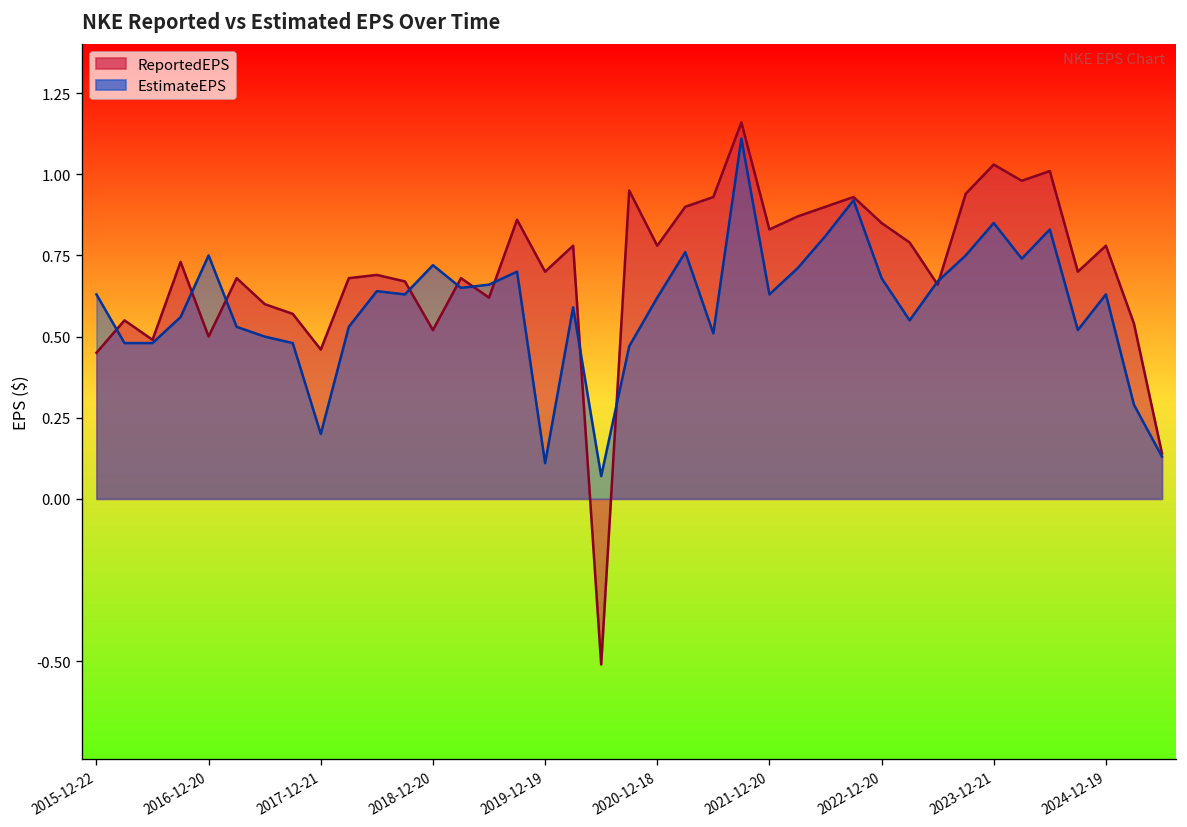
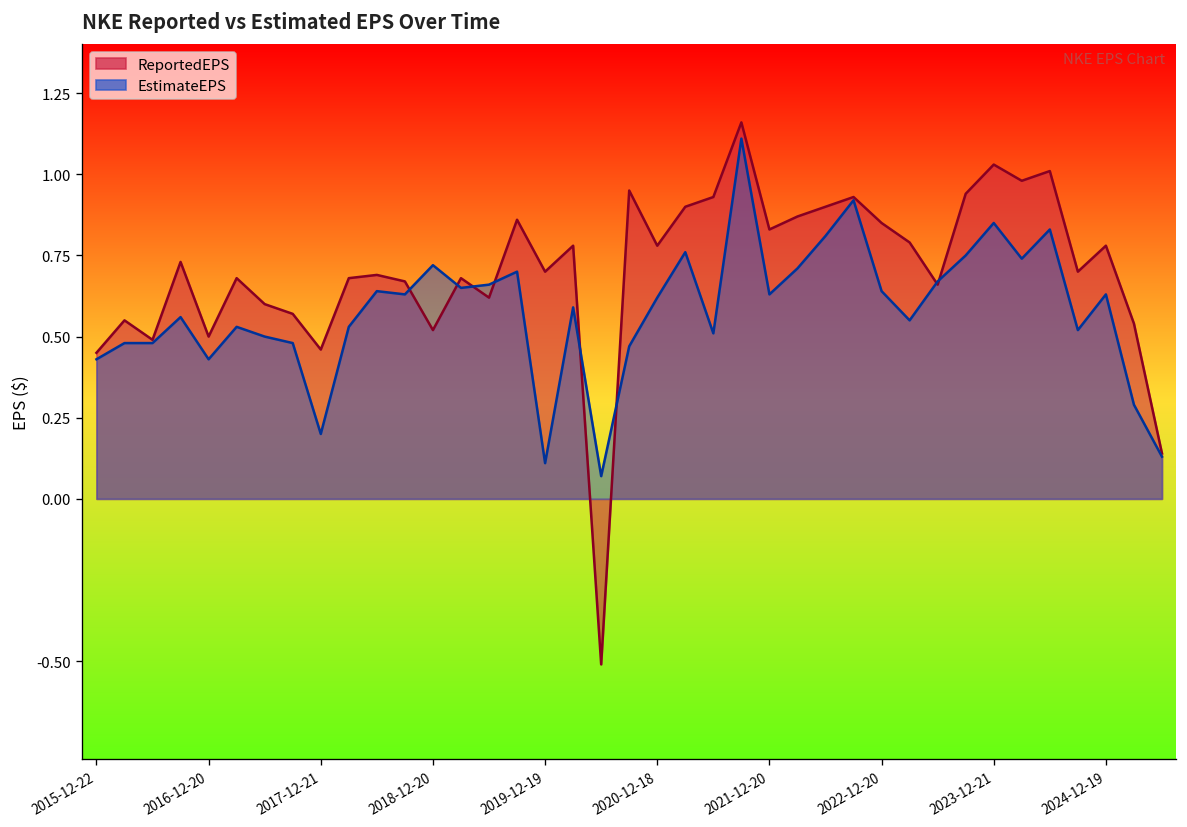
  {
    "EstimateEPS": {
-     "2015-12-22": 0.63,
-     "2016-12-20": 0.75,
+     "2015-12-22": 0.43,
+     "2016-12-20": 0.43,
      "2017-12-21": 0.20,
      "2018-12-20": 0.72,
      "2019-12-19": 0.11,
      "2020-12-18": 0.62,
      "2021-12-20": 0.63,
-     "2022-12-20": 0.68,
+     "2022-12-20": 0.64,
      "2023-12-21": 0.85,
      "2024-12-19": 0.63
    }
  }
